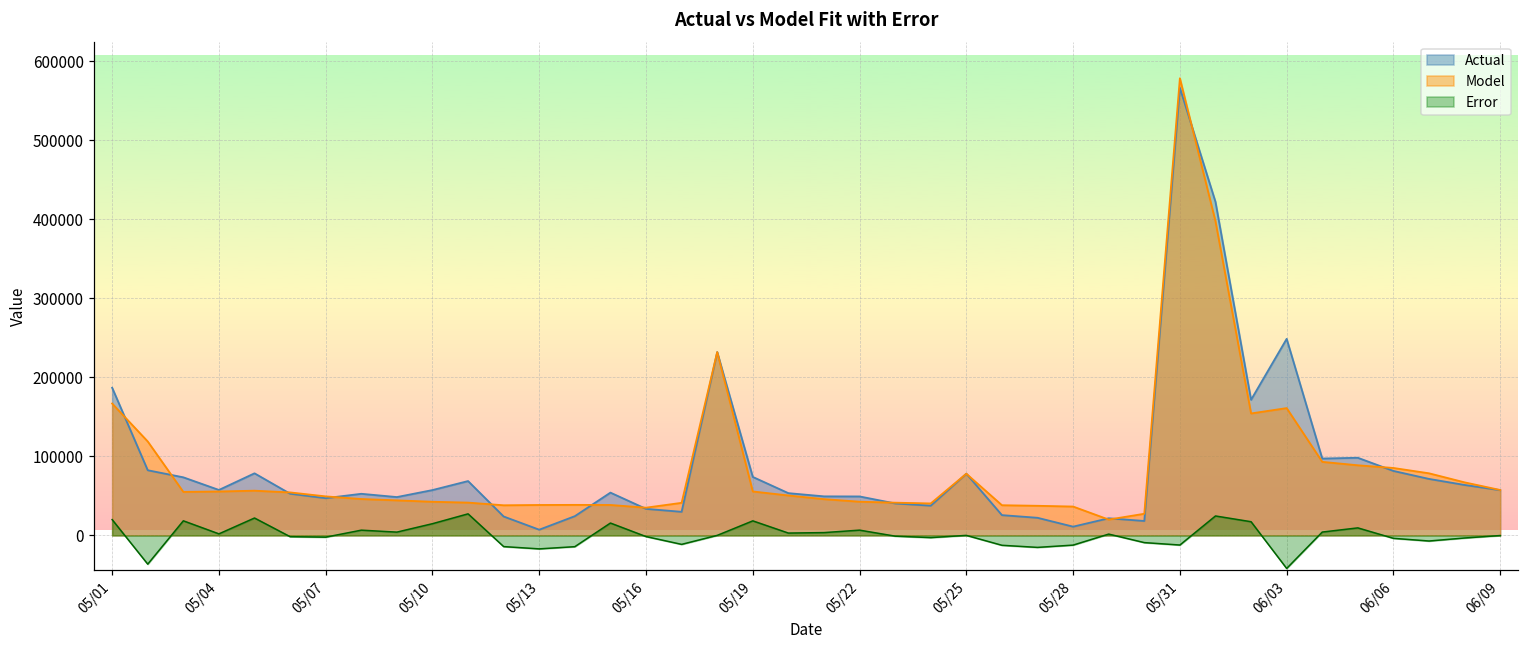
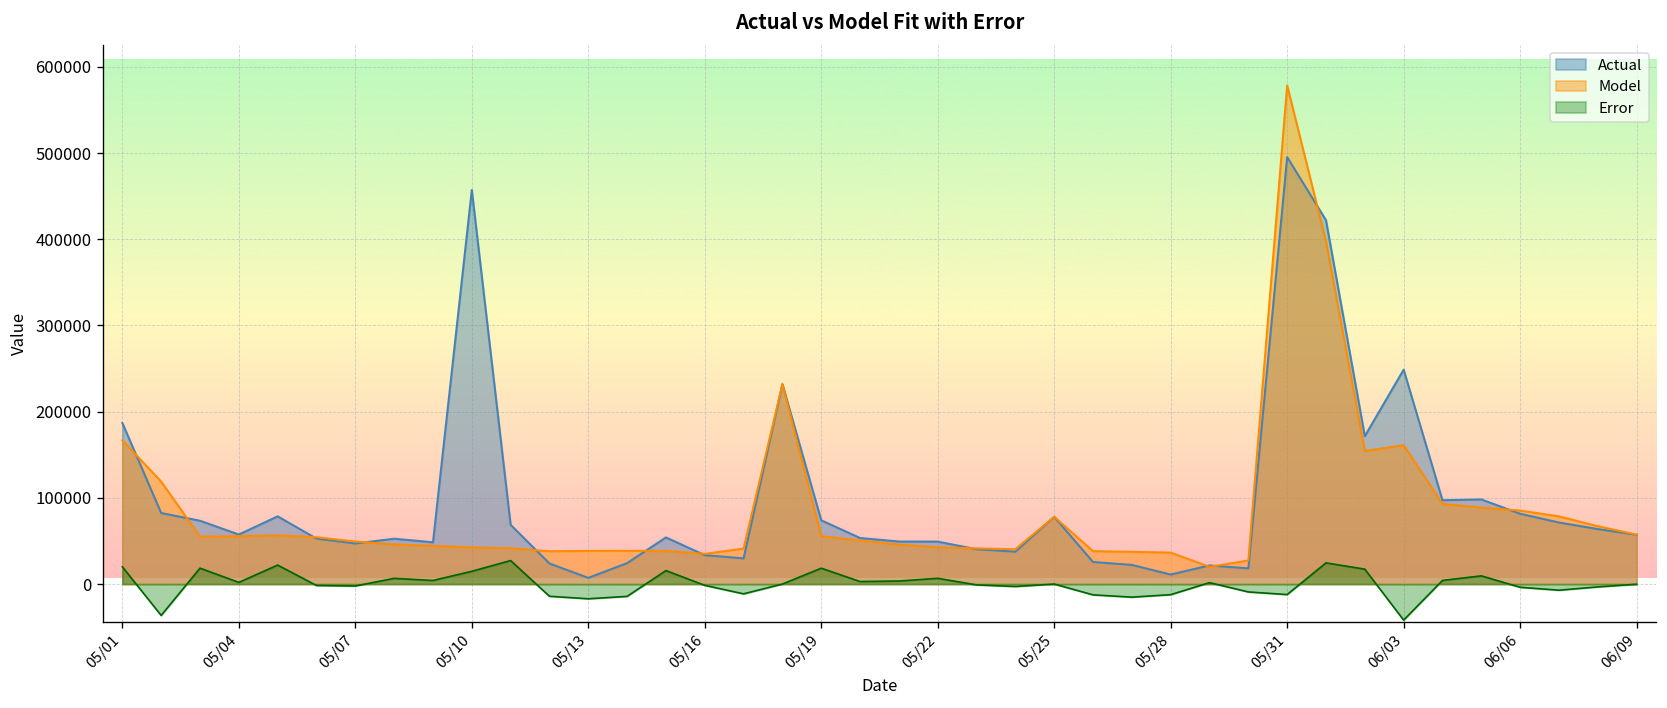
  {
    "Actual": {
      "05/01": 190000,
-     "05/10": 60000,
+     "05/10": 460000,
      "05/13": 10000,
      "05/19": 70000,
      "05/22": 50000,
      "05/28": 10000,
-     "05/31": 570000,
+     "05/31": 500000,
      "06/03": 250000,
      "06/06": 80000
    },
    "Model": {
      "05/01": 170000,
      "05/10": 40000,
      "05/13": 40000,
      "05/19": 60000,
      "05/22": 40000,
      "05/28": 40000,
      "05/31": 580000,
      "06/03": 160000,
      "06/06": 90000
    }
  }
